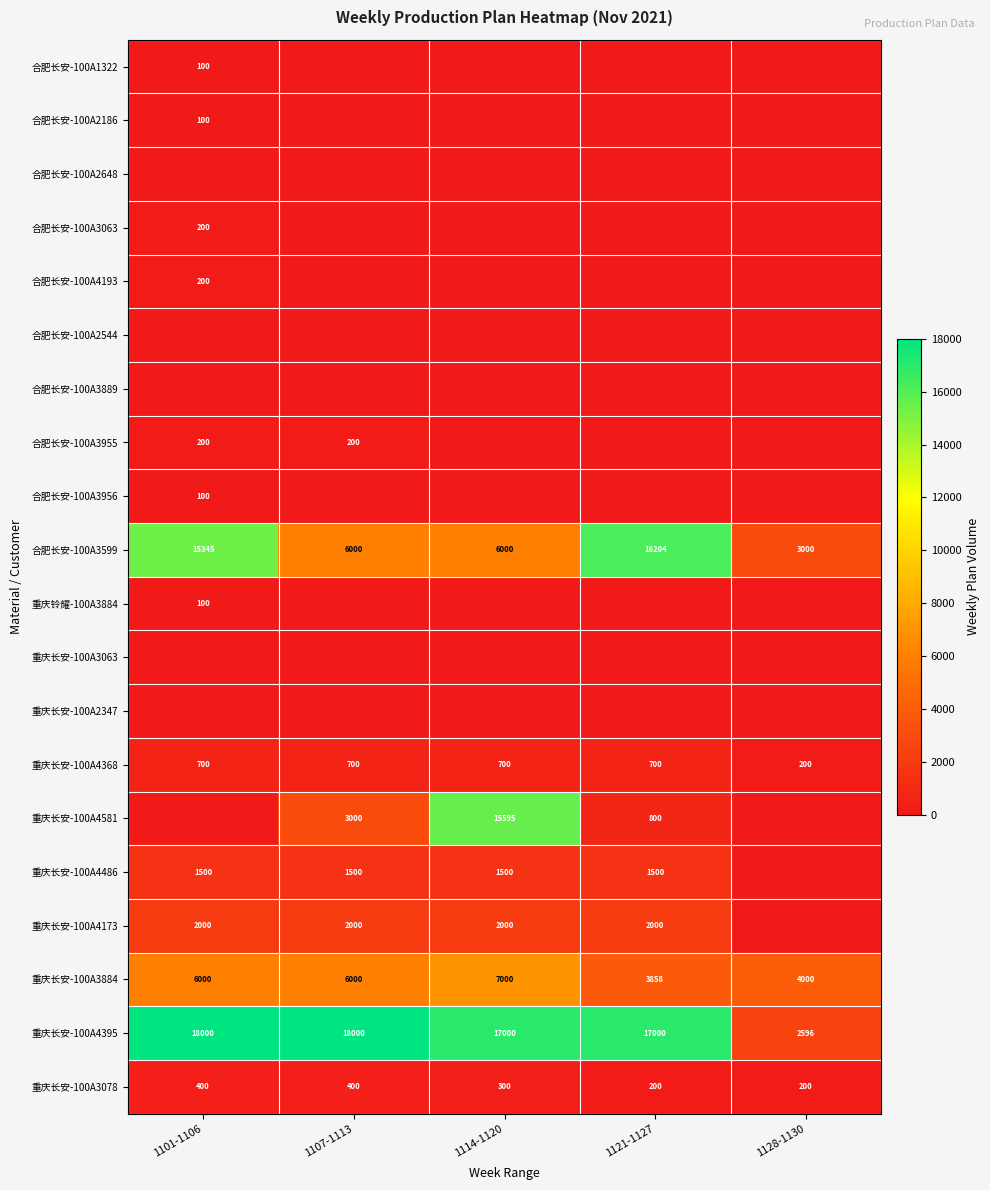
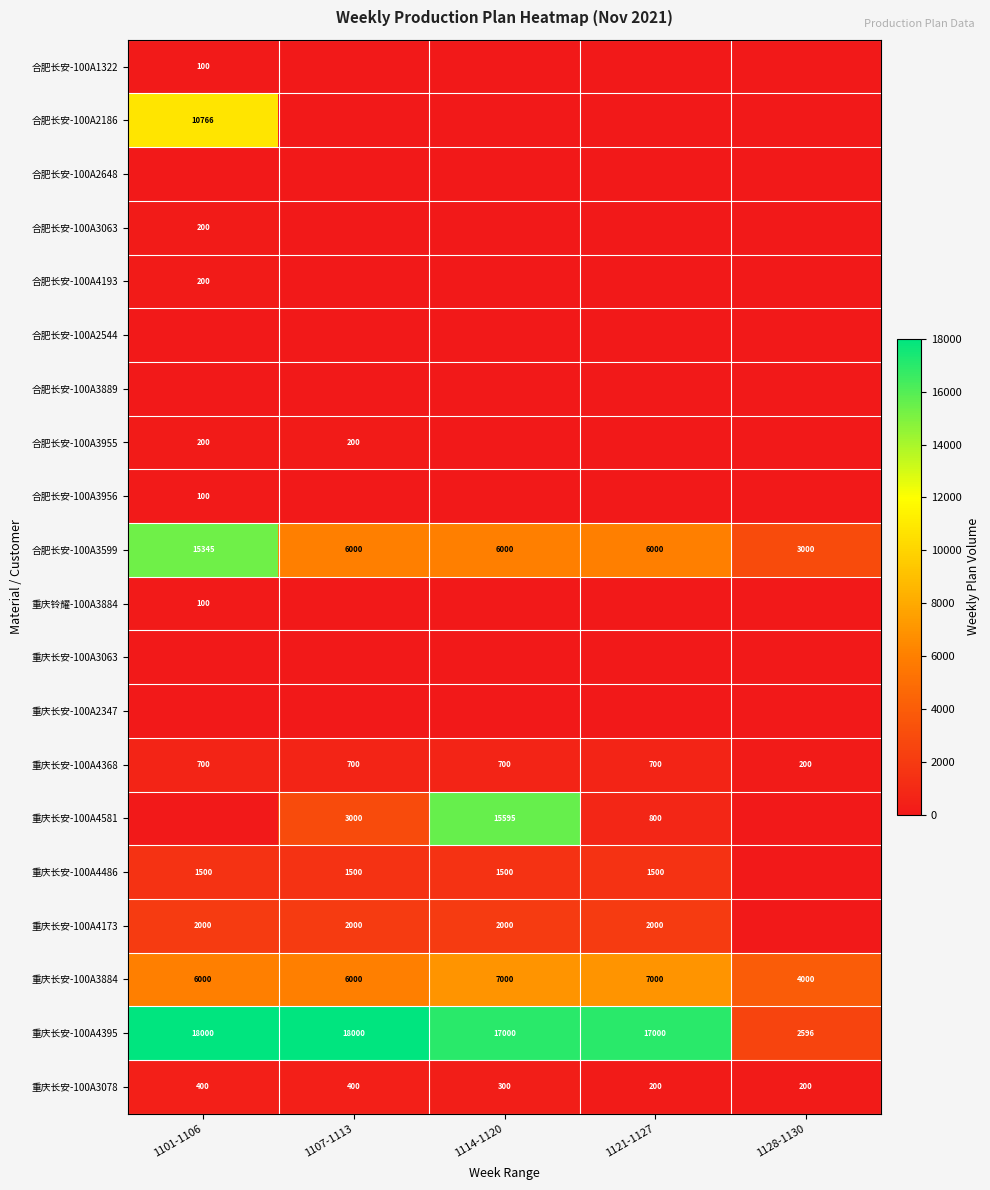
  {
    "合肥长安-100A1322": {
      "1101-1106": 100
    },
    "合肥长安-100A2186": {
-     "1101-1106": 100
+     "1101-1106": 10766
    },
    "合肥长安-100A3063": {
      "1101-1106": 200
    },
    "合肥长安-100A4193": {
      "1101-1106": 200
    },
    "合肥长安-100A3955": {
      "1101-1106": 200,
      "1107-1113": 200
    },
    "合肥长安-100A3956": {
      "1101-1106": 100
    },
    "合肥长安-100A3599": {
      "1101-1106": 15345,
      "1107-1113": 6000,
      "1114-1120": 6000,
-     "1121-1127": 16204,
+     "1121-1127": 6000,
      "1128-1130": 3000
    },
    "重庆铃耀-100A3884": {
      "1101-1106": 100
    },
    "重庆长安-100A4368": {
      "1101-1106": 700,
      "1107-1113": 700,
      "1114-1120": 700,
      "1121-1127": 700,
      "1128-1130": 200
    },
    "重庆长安-100A4581": {
      "1107-1113": 3000,
      "1114-1120": 15595,
      "1121-1127": 800
    },
    "重庆长安-100A4486": {
      "1101-1106": 1500,
      "1107-1113": 1500,
      "1114-1120": 1500,
      "1121-1127": 1500
    },
    "重庆长安-100A4173": {
      "1101-1106": 2000,
      "1107-1113": 2000,
      "1114-1120": 2000,
      "1121-1127": 2000
    },
    "重庆长安-100A3884": {
      "1101-1106": 6000,
      "1107-1113": 6000,
      "1114-1120": 7000,
-     "1121-1127": 3858,
+     "1121-1127": 7000,
      "1128-1130": 4000
    },
    "重庆长安-100A4395": {
      "1101-1106": 18000,
      "1107-1113": 18000,
      "1114-1120": 17000,
      "1121-1127": 17000,
      "1128-1130": 2596
    },
    "重庆长安-100A3078": {
      "1101-1106": 400,
      "1107-1113": 400,
      "1114-1120": 300,
      "1121-1127": 200,
      "1128-1130": 200
    }
  }
